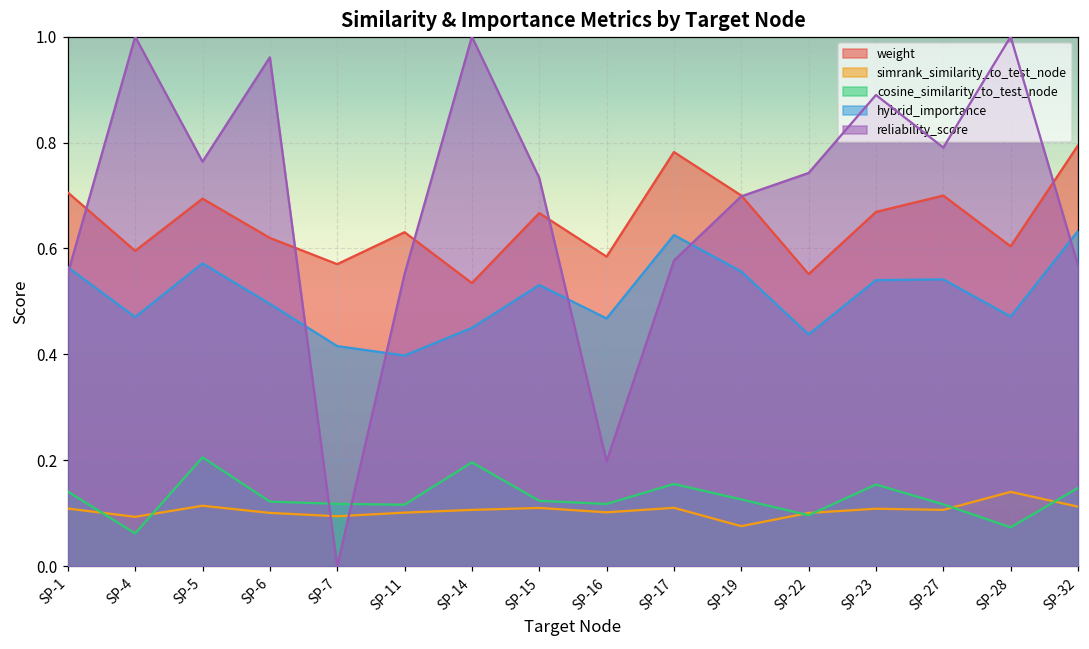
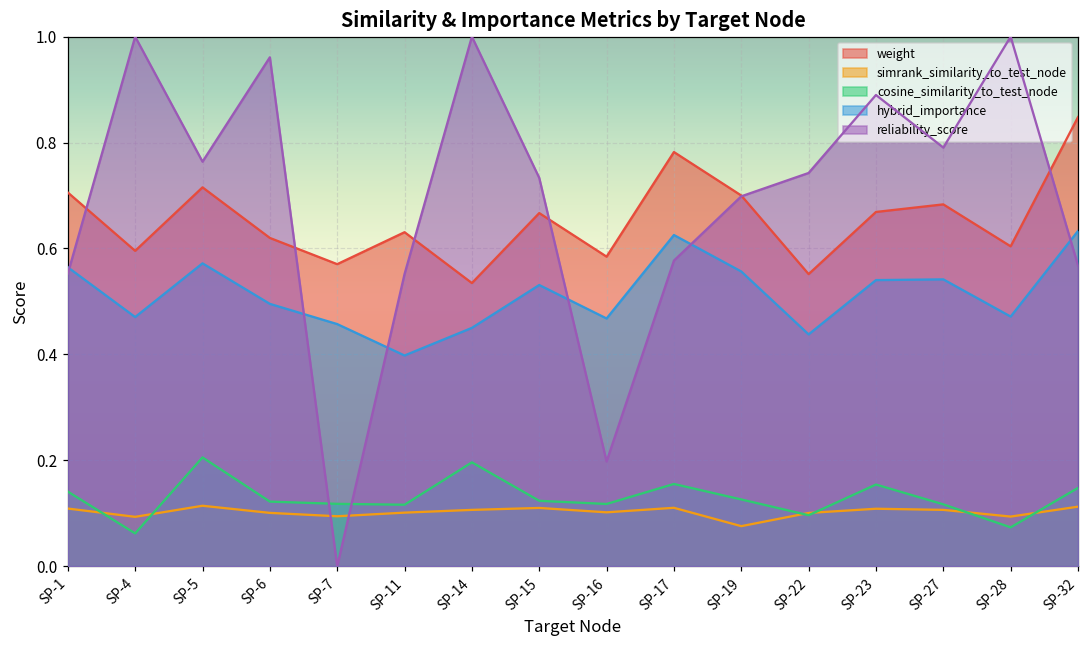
  {
    "weight": {
      "SP-1": 0.71,
      "SP-4": 0.60,
-     "SP-5": 0.69,
+     "SP-5": 0.72,
      "SP-6": 0.62,
      "SP-7": 0.57,
      "SP-11": 0.63,
      "SP-14": 0.53,
      "SP-15": 0.67,
      "SP-16": 0.58,
      "SP-17": 0.78,
      "SP-22": 0.55,
      "SP-23": 0.67,
-     "SP-27": 0.70,
+     "SP-27": 0.68,
      "SP-28": 0.60,
-     "SP-32": 0.79
+     "SP-32": 0.85
    },
    "simrank_similarity_to_test_node": {
      "SP-1": 0.11,
      "SP-4": 0.09,
      "SP-5": 0.11,
      "SP-6": 0.10,
      "SP-7": 0.09,
      "SP-11": 0.10,
      "SP-14": 0.11,
      "SP-15": 0.11,
      "SP-16": 0.10,
      "SP-17": 0.11,
      "SP-19": 0.08,
      "SP-23": 0.11,
      "SP-27": 0.11,
-     "SP-28": 0.14,
+     "SP-28": 0.09,
      "SP-32": 0.11
    },
    "cosine_similarity_to_test_node": {
      "SP-1": 0.14,
      "SP-4": 0.06,
      "SP-5": 0.21,
      "SP-6": 0.12,
      "SP-7": 0.12,
      "SP-11": 0.12,
      "SP-14": 0.20,
      "SP-15": 0.12,
      "SP-16": 0.12,
      "SP-17": 0.16,
      "SP-19": 0.13,
      "SP-23": 0.15,
      "SP-27": 0.12,
      "SP-28": 0.07,
      "SP-32": 0.15
    },
    "hybrid_importance": {
      "SP-1": 0.56,
      "SP-4": 0.47,
      "SP-5": 0.57,
      "SP-6": 0.50,
-     "SP-7": 0.42,
+     "SP-7": 0.46,
      "SP-11": 0.40,
      "SP-14": 0.45,
      "SP-15": 0.53,
      "SP-16": 0.47,
      "SP-17": 0.63,
      "SP-19": 0.56,
      "SP-22": 0.44,
      "SP-23": 0.54,
      "SP-27": 0.54,
      "SP-28": 0.47,
      "SP-32": 0.63
    },
    "reliability_score": {
      "SP-1": 0.55,
      "SP-4": 1.00,
      "SP-5": 0.76,
      "SP-6": 0.96,
      "SP-7": 0.00,
      "SP-11": 0.55,
      "SP-14": 1.00,
      "SP-15": 0.73,
      "SP-16": 0.20,
      "SP-17": 0.58,
      "SP-22": 0.74,
      "SP-27": 0.79,
      "SP-28": 1.00,
      "SP-32": 0.57
    }
  }
